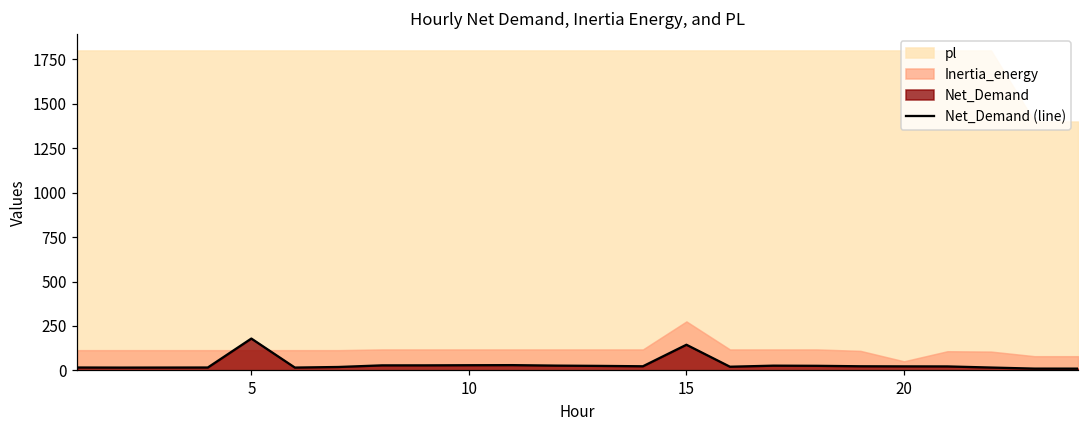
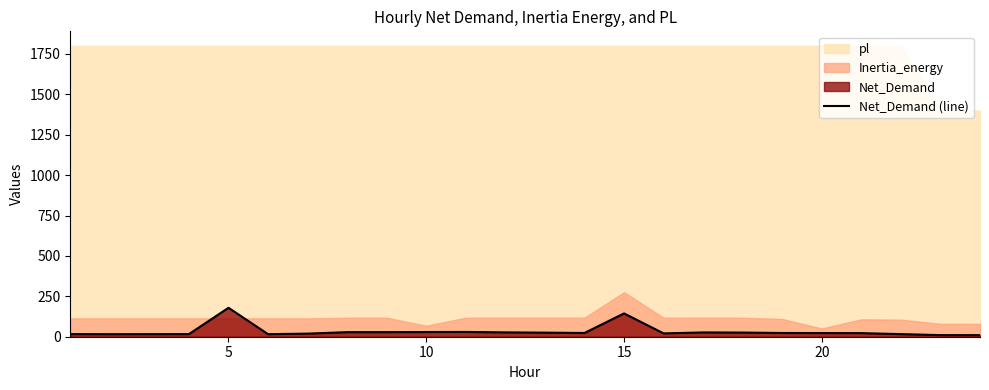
  {
    "pl": {
      "5": 1800,
      "10": 1800,
      "15": 1800
    },
    "Inertia_energy": {
      "5": 110,
-     "10": 120,
+     "10": 70,
      "15": 280,
      "20": 50
    },
    "Net_Demand": {
      "5": 180,
      "10": 30,
      "15": 140,
      "20": 20
    }
  }
